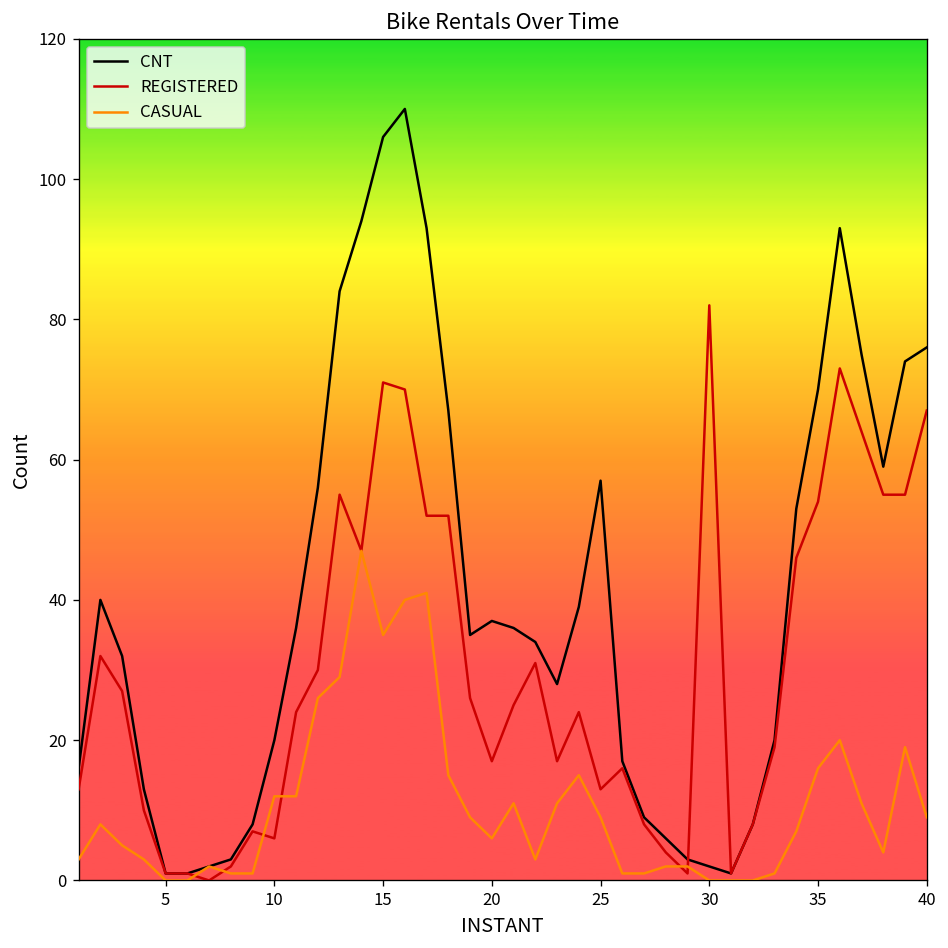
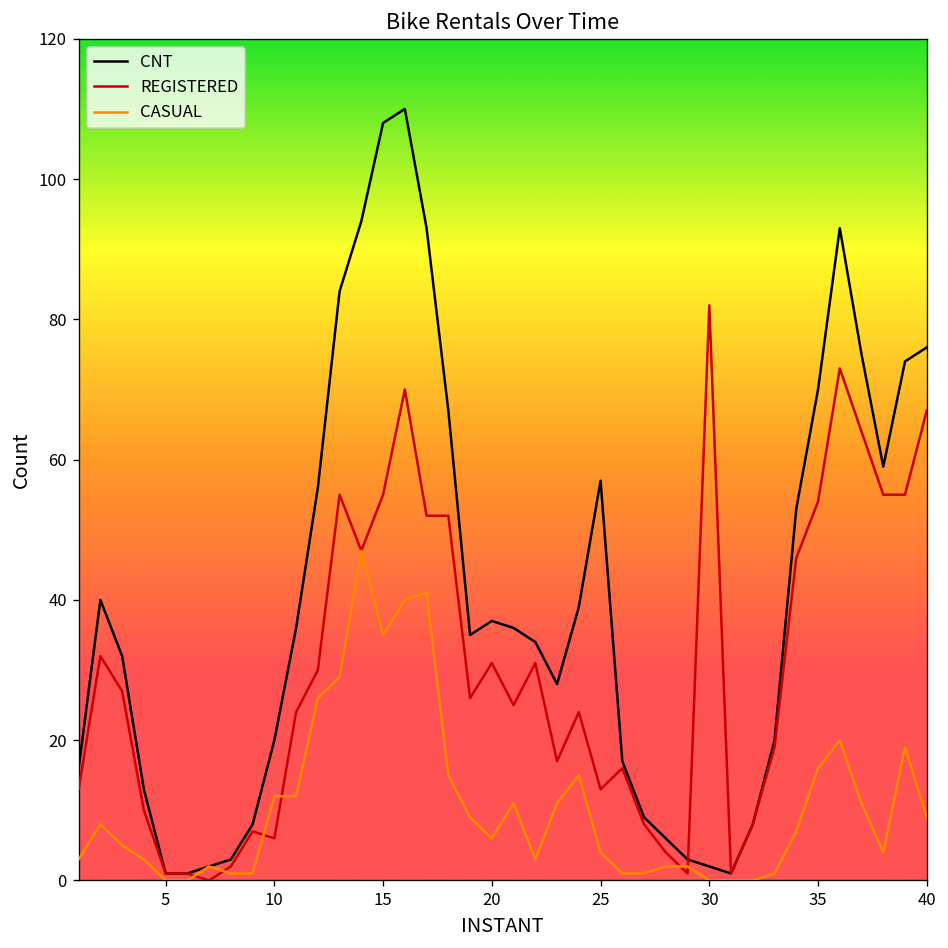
  {
    "CNT": {
      "10": 20,
-     "15": 106,
+     "15": 108,
      "20": 37,
      "25": 57,
      "30": 2,
      "35": 70,
      "40": 76
    },
    "REGISTERED": {
      "10": 6,
-     "15": 71,
-     "20": 17,
+     "15": 55,
+     "20": 31,
      "25": 13,
      "30": 82,
      "35": 54,
      "40": 67
    },
    "CASUAL": {
      "5": 0,
      "10": 12,
      "15": 35,
      "20": 6,
-     "25": 9,
+     "25": 4,
      "30": 0,
      "35": 16,
      "40": 9
    }
  }
